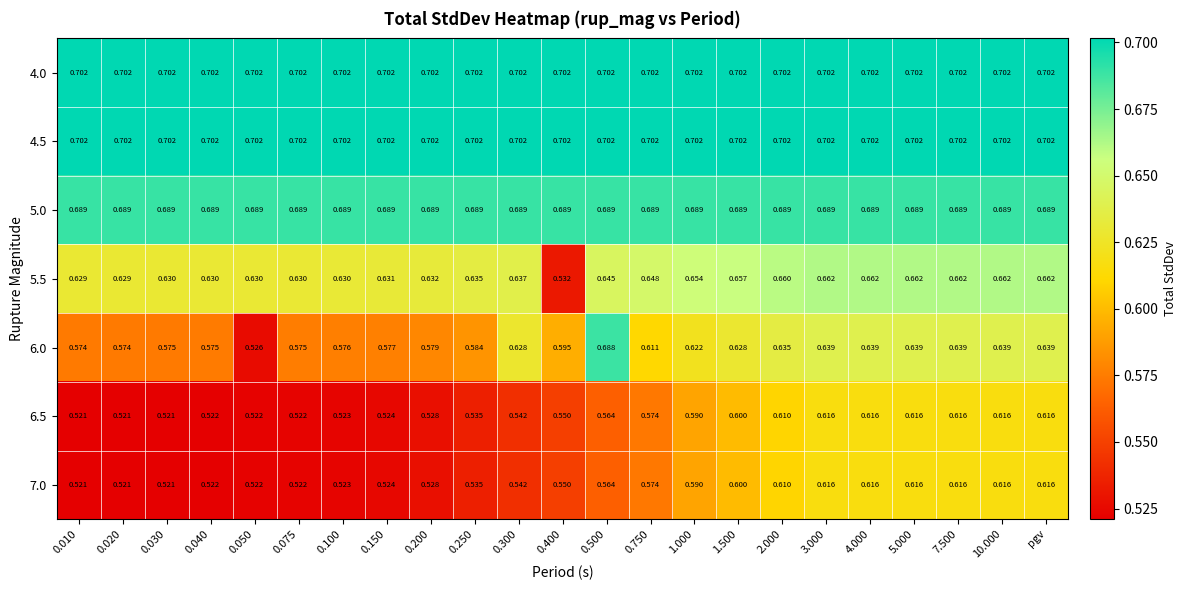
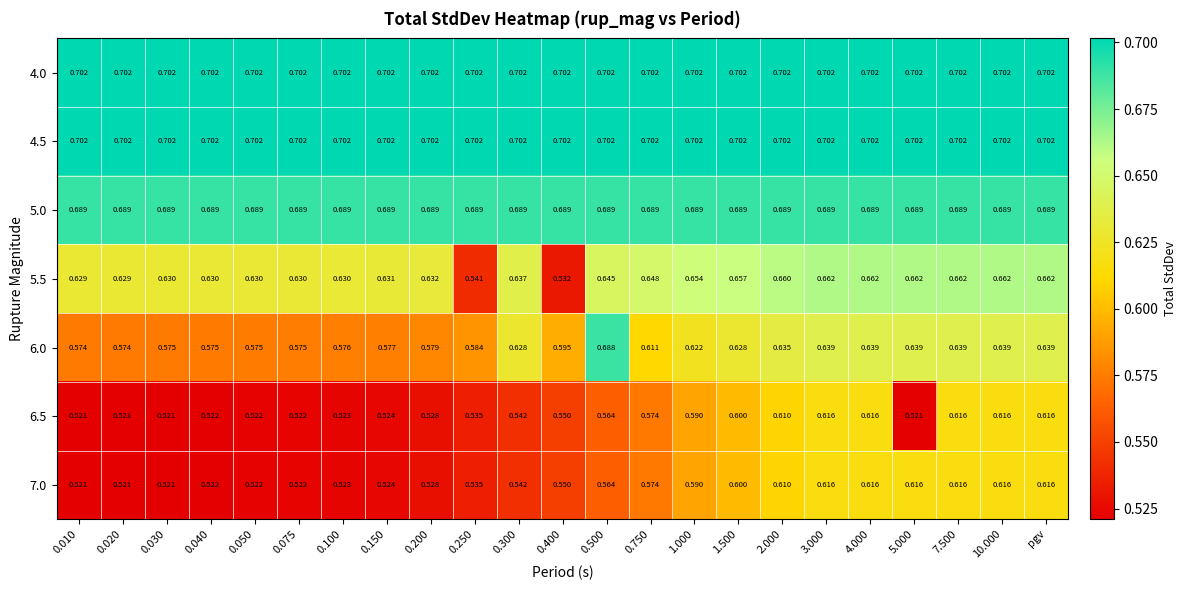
  {
    "4.0": {
      "0.010": 0.702,
      "0.020": 0.702,
      "0.030": 0.702,
      "0.040": 0.702,
      "0.050": 0.702,
      "0.075": 0.702,
      "0.100": 0.702,
      "0.150": 0.702,
      "0.200": 0.702,
      "0.250": 0.702,
      "0.300": 0.702,
      "0.400": 0.702,
      "0.500": 0.702,
      "0.750": 0.702,
      "1.000": 0.702,
      "1.500": 0.702,
      "2.000": 0.702,
      "3.000": 0.702,
      "4.000": 0.702,
      "5.000": 0.702,
      "7.500": 0.702,
      "10.000": 0.702,
      "pgv": 0.702
    },
    "4.5": {
      "0.010": 0.702,
      "0.020": 0.702,
      "0.030": 0.702,
      "0.040": 0.702,
      "0.050": 0.702,
      "0.075": 0.702,
      "0.100": 0.702,
      "0.150": 0.702,
      "0.200": 0.702,
      "0.250": 0.702,
      "0.300": 0.702,
      "0.400": 0.702,
      "0.500": 0.702,
      "0.750": 0.702,
      "1.000": 0.702,
      "1.500": 0.702,
      "2.000": 0.702,
      "3.000": 0.702,
      "4.000": 0.702,
      "5.000": 0.702,
      "7.500": 0.702,
      "10.000": 0.702,
      "pgv": 0.702
    },
    "5.0": {
      "0.010": 0.689,
      "0.020": 0.689,
      "0.030": 0.689,
      "0.040": 0.689,
      "0.050": 0.689,
      "0.075": 0.689,
      "0.100": 0.689,
      "0.150": 0.689,
      "0.200": 0.689,
      "0.250": 0.689,
      "0.300": 0.689,
      "0.400": 0.689,
      "0.500": 0.689,
      "0.750": 0.689,
      "1.000": 0.689,
      "1.500": 0.689,
      "2.000": 0.689,
      "3.000": 0.689,
      "4.000": 0.689,
      "5.000": 0.689,
      "7.500": 0.689,
      "10.000": 0.689,
      "pgv": 0.689
    },
    "5.5": {
      "0.010": 0.629,
      "0.020": 0.629,
      "0.030": 0.630,
      "0.040": 0.630,
      "0.050": 0.630,
      "0.075": 0.630,
      "0.100": 0.630,
      "0.150": 0.631,
      "0.200": 0.632,
-     "0.250": 0.635,
+     "0.250": 0.541,
      "0.300": 0.637,
      "0.400": 0.532,
      "0.500": 0.645,
      "0.750": 0.648,
      "1.000": 0.654,
      "1.500": 0.657,
      "2.000": 0.660,
      "3.000": 0.662,
      "4.000": 0.662,
      "5.000": 0.662,
      "7.500": 0.662,
      "10.000": 0.662,
      "pgv": 0.662
    },
    "6.0": {
      "0.010": 0.574,
      "0.020": 0.574,
      "0.030": 0.575,
      "0.040": 0.575,
-     "0.050": 0.526,
+     "0.050": 0.575,
      "0.075": 0.575,
      "0.100": 0.576,
      "0.150": 0.577,
      "0.200": 0.579,
      "0.250": 0.584,
      "0.300": 0.628,
      "0.400": 0.595,
      "0.500": 0.688,
      "0.750": 0.611,
      "1.000": 0.622,
      "1.500": 0.628,
      "2.000": 0.635,
      "3.000": 0.639,
      "4.000": 0.639,
      "5.000": 0.639,
      "7.500": 0.639,
      "10.000": 0.639,
      "pgv": 0.639
    },
    "6.5": {
      "0.010": 0.521,
      "0.020": 0.521,
      "0.030": 0.521,
      "0.040": 0.522,
      "0.050": 0.522,
      "0.075": 0.522,
      "0.100": 0.523,
      "0.150": 0.524,
      "0.200": 0.528,
      "0.250": 0.535,
      "0.300": 0.542,
      "0.400": 0.550,
      "0.500": 0.564,
      "0.750": 0.574,
      "1.000": 0.590,
      "1.500": 0.600,
      "2.000": 0.610,
      "3.000": 0.616,
      "4.000": 0.616,
-     "5.000": 0.616,
+     "5.000": 0.521,
      "7.500": 0.616,
      "10.000": 0.616,
      "pgv": 0.616
    },
    "7.0": {
      "0.010": 0.521,
      "0.020": 0.521,
      "0.030": 0.521,
      "0.040": 0.522,
      "0.050": 0.522,
      "0.075": 0.522,
      "0.100": 0.523,
      "0.150": 0.524,
      "0.200": 0.528,
      "0.250": 0.535,
      "0.300": 0.542,
      "0.400": 0.550,
      "0.500": 0.564,
      "0.750": 0.574,
      "1.000": 0.590,
      "1.500": 0.600,
      "2.000": 0.610,
      "3.000": 0.616,
      "4.000": 0.616,
      "5.000": 0.616,
      "7.500": 0.616,
      "10.000": 0.616,
      "pgv": 0.616
    }
  }
